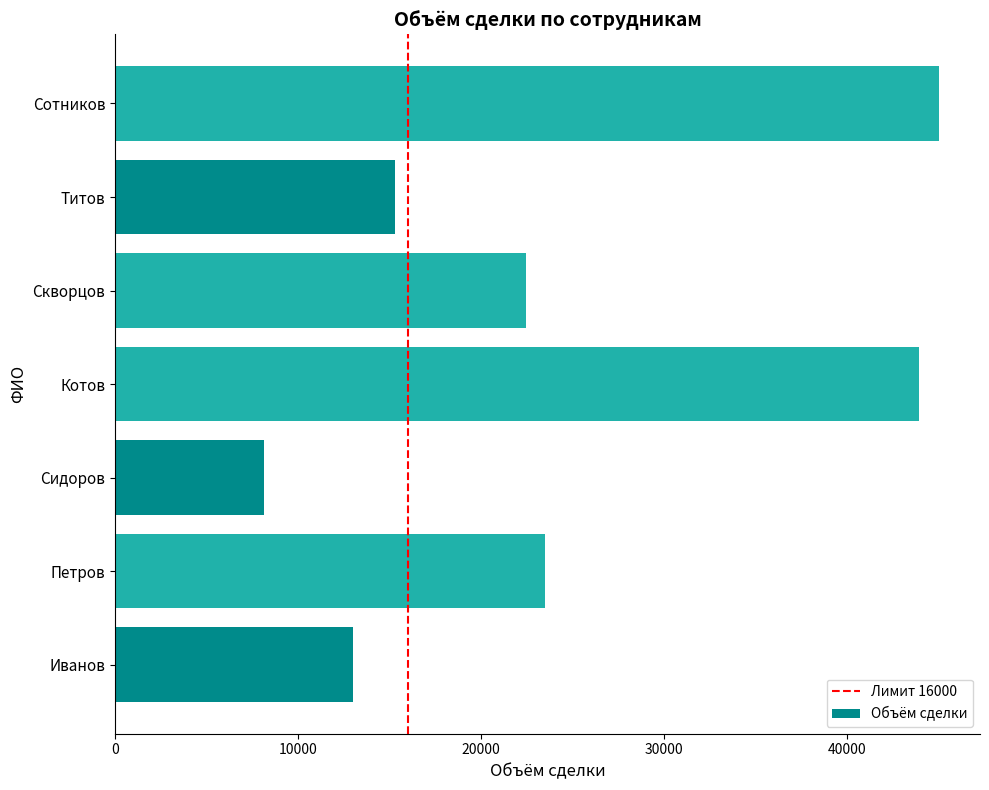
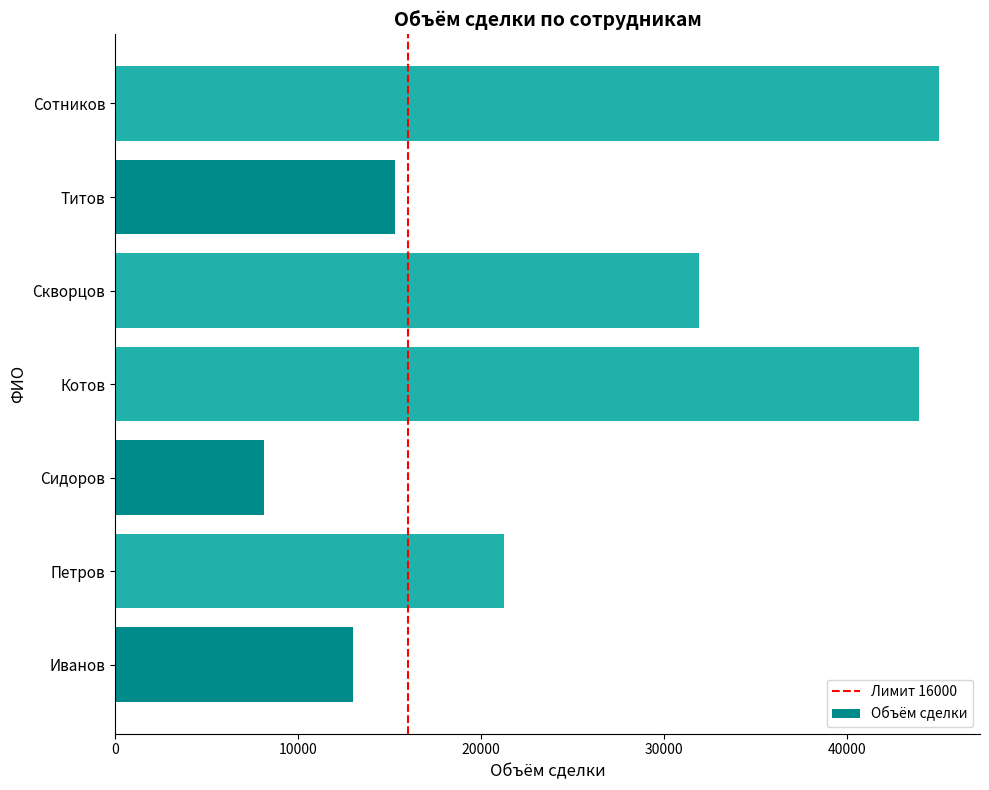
  {
    "Сотников": 45000,
    "Титов": 15300,
-   "Скворцов": 22400,
+   "Скворцов": 31900,
    "Котов": 43900,
    "Сидоров": 8100,
-   "Петров": 23500,
+   "Петров": 21200,
    "Иванов": 13000
  }
